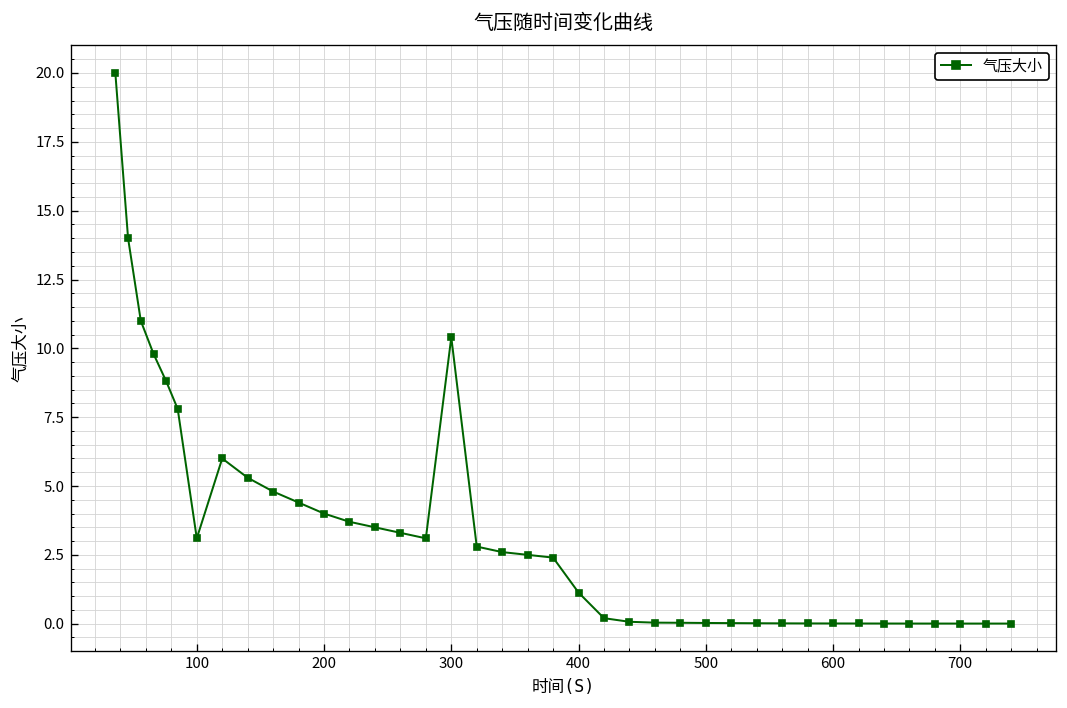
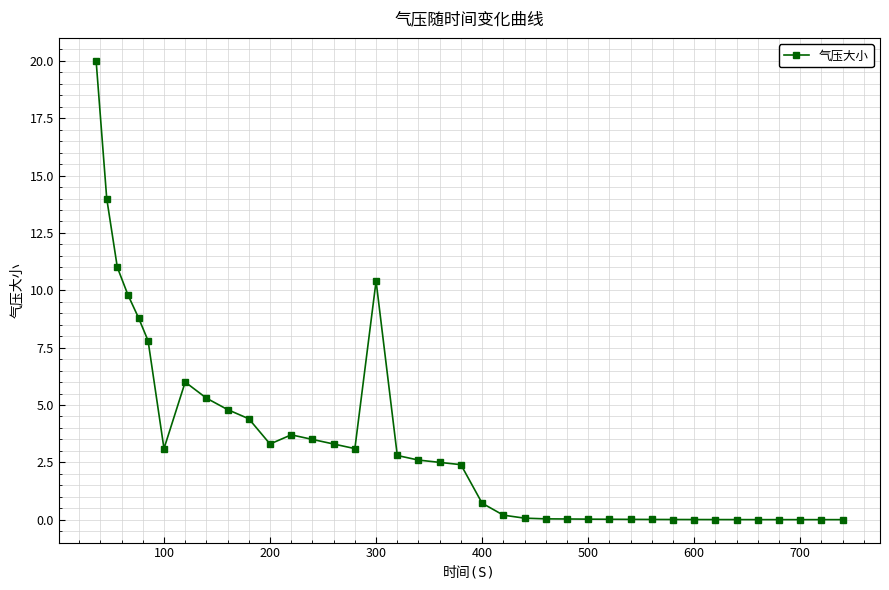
  {
    "100": 3.1,
-   "200": 4.0,
+   "200": 3.3,
    "300": 10.4,
-   "400": 1.1,
+   "400": 0.7,
    "500": 0.0,
    "600": 0.0,
    "700": 0.0
  }
